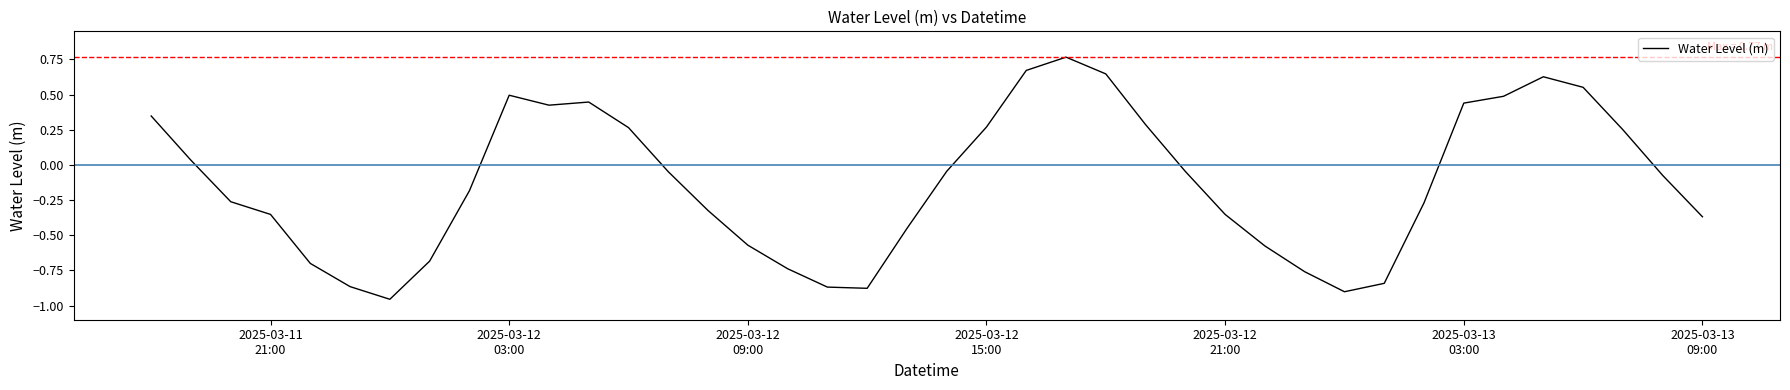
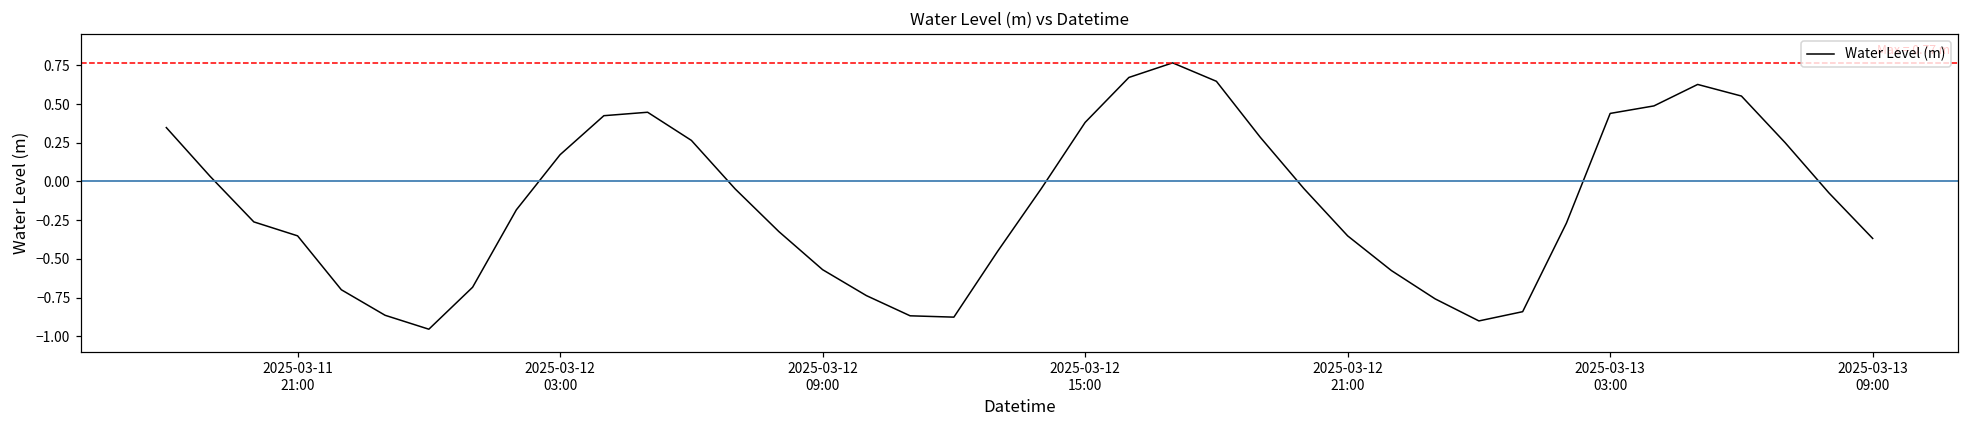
  {
    "2025-03-11 21:00": -0.35,
-   "2025-03-12 03:00": 0.50,
+   "2025-03-12 03:00": 0.17,
    "2025-03-12 09:00": -0.57,
-   "2025-03-12 15:00": 0.27,
+   "2025-03-12 15:00": 0.38,
    "2025-03-12 21:00": -0.35,
    "2025-03-13 03:00": 0.44,
    "2025-03-13 09:00": -0.37
  }
